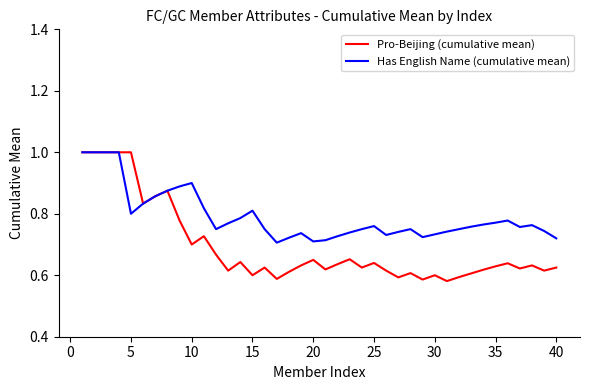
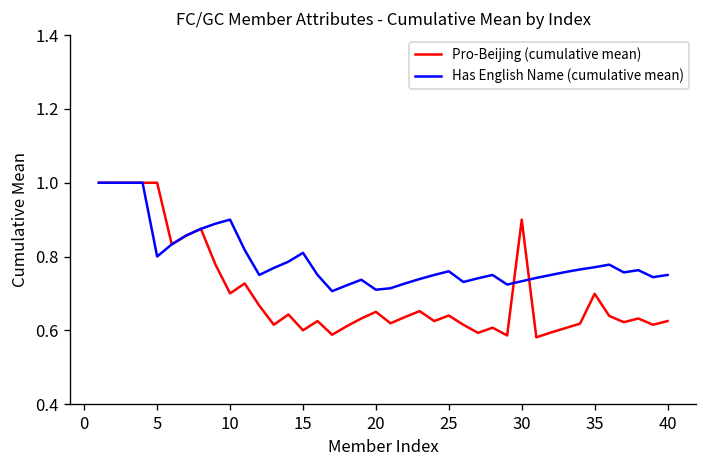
  {
    "Pro-Beijing (cumulative mean)": {
      "5": 1.00,
      "10": 0.70,
      "15": 0.60,
      "20": 0.65,
      "25": 0.64,
-     "30": 0.6,
-     "35": 0.63,
+     "30": 0.9,
+     "35": 0.70,
      "40": 0.63
    },
    "Has English Name (cumulative mean)": {
      "5": 0.80,
      "10": 0.90,
      "15": 0.81,
      "20": 0.71,
      "25": 0.76,
      "30": 0.73,
      "35": 0.77,
-     "40": 0.72
+     "40": 0.75
    }
  }
